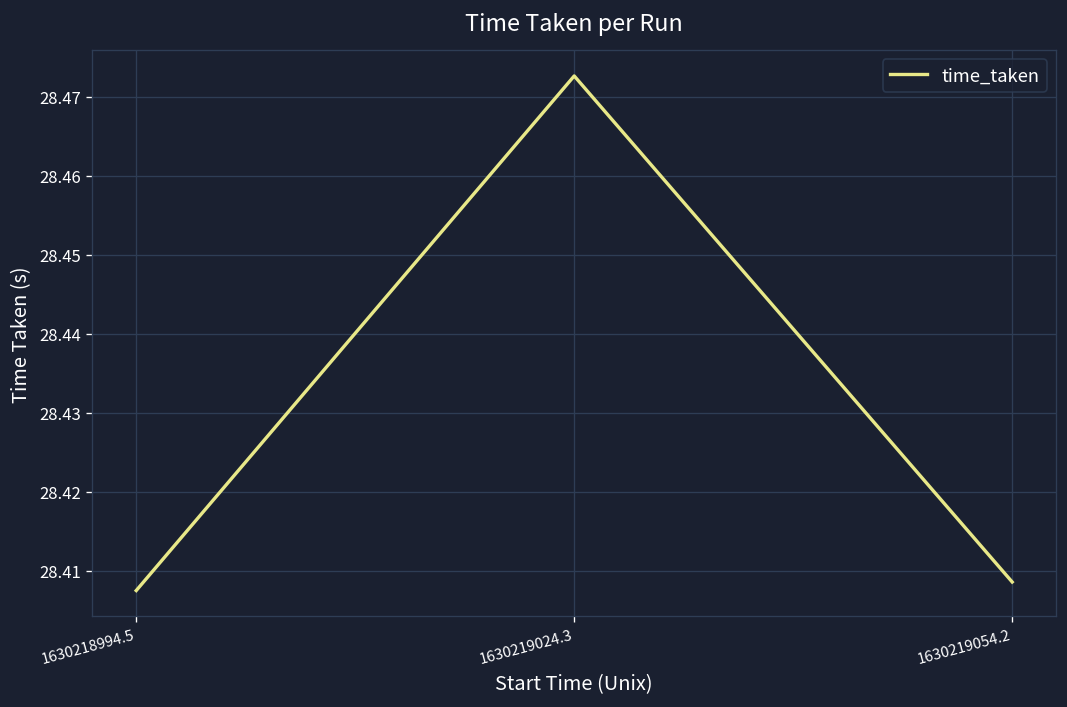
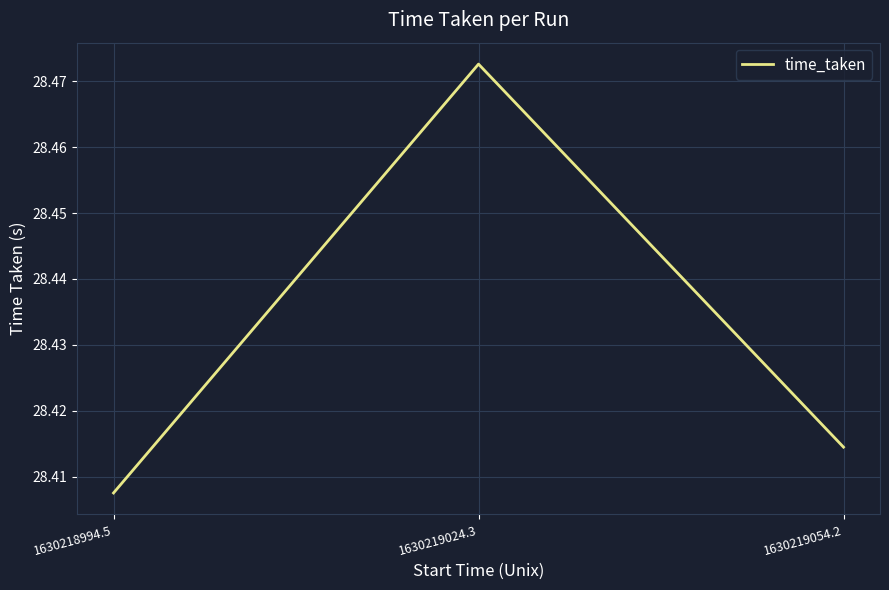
  {
    "1630218994.5": 28.408,
    "1630219024.3": 28.473,
-   "1630219054.2": 28.409
+   "1630219054.2": 28.414
  }
